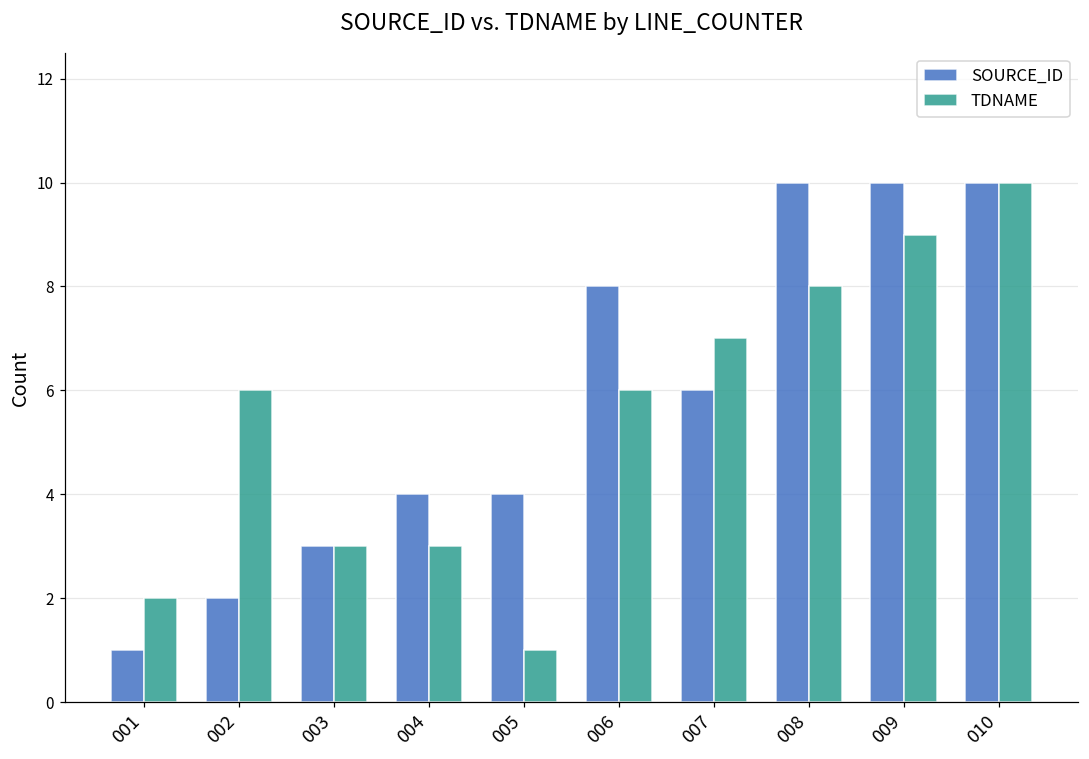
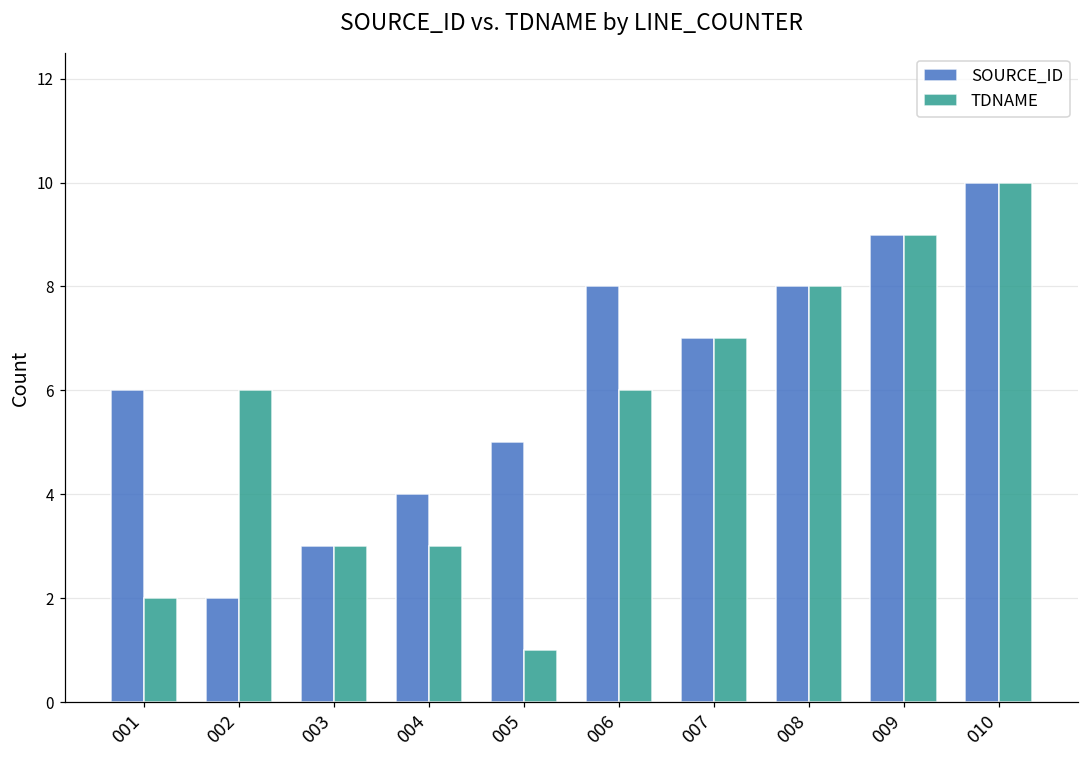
  {
    "SOURCE_ID": {
-     "001": 1,
+     "001": 6,
      "002": 2,
      "003": 3,
      "004": 4,
-     "005": 4,
+     "005": 5,
      "006": 8,
-     "007": 6,
-     "008": 10,
-     "009": 10,
+     "007": 7,
+     "008": 8,
+     "009": 9,
      "010": 10
    },
    "TDNAME": {
      "001": 2,
      "002": 6,
      "003": 3,
      "004": 3,
      "005": 1,
      "006": 6,
      "007": 7,
      "008": 8,
      "009": 9,
      "010": 10
    }
  }
